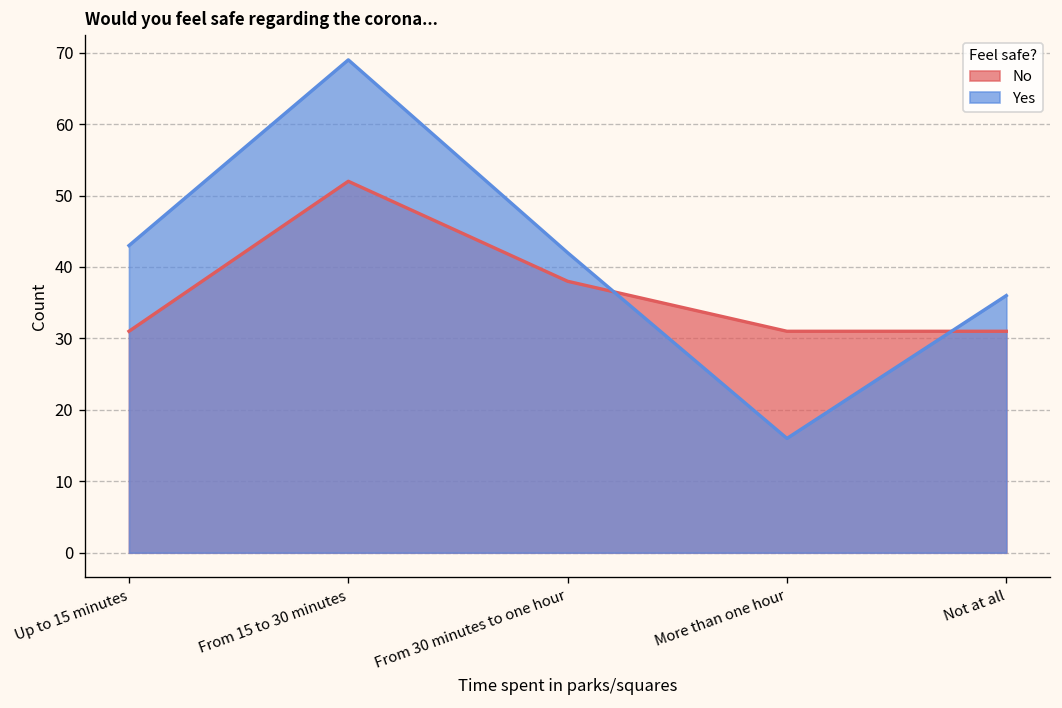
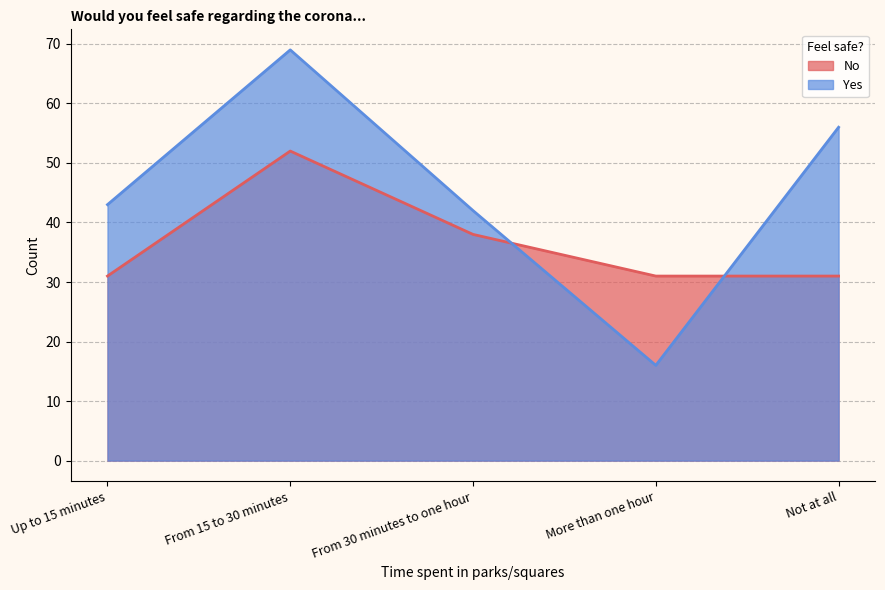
  {
    "No": {
      "Up to 15 minutes": 31,
      "From 15 to 30 minutes": 52,
      "From 30 minutes to one hour": 38,
      "More than one hour": 31,
      "Not at all": 31
    },
    "Yes": {
      "Up to 15 minutes": 43,
      "From 15 to 30 minutes": 69,
      "From 30 minutes to one hour": 42,
      "More than one hour": 16,
-     "Not at all": 36
+     "Not at all": 56
    }
  }
